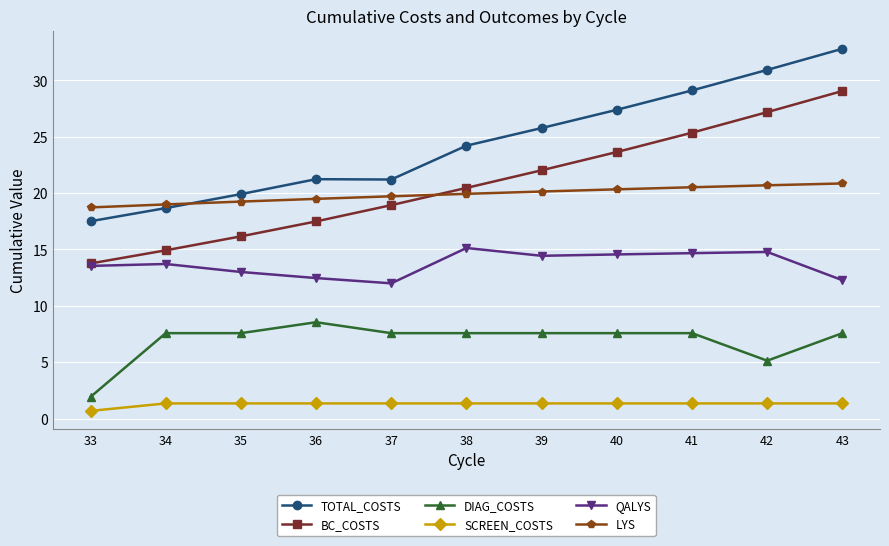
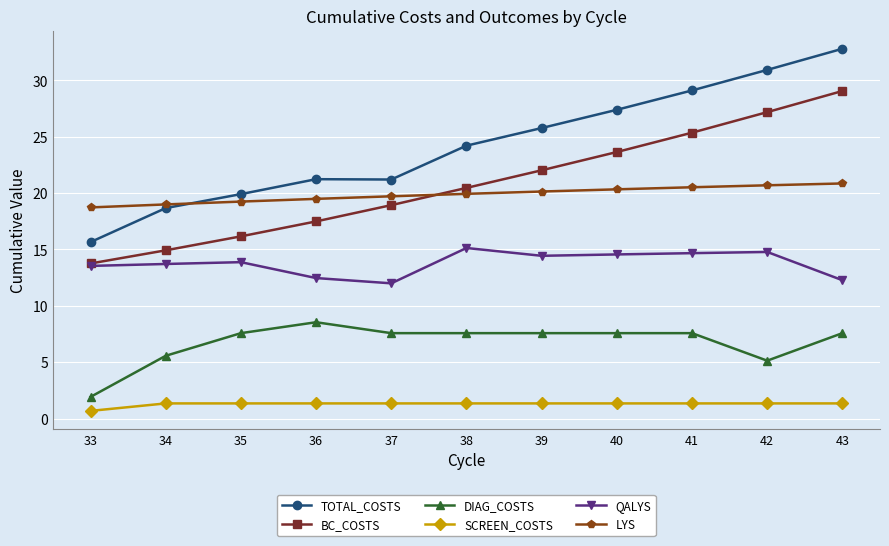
  {
    "TOTAL_COSTS": {
-     "33": 17.5,
+     "33": 15.7,
      "34": 18.7,
      "35": 19.9,
      "36": 21.2,
      "37": 21.2,
      "38": 24.2,
      "39": 25.8,
      "40": 27.4,
      "41": 29.1,
      "42": 30.9,
      "43": 32.8
    },
    "DIAG_COSTS": {
      "33": 1.9,
-     "34": 7.6,
+     "34": 5.6,
      "35": 7.6,
      "36": 8.5,
      "37": 7.6,
      "38": 7.6,
      "39": 7.6,
      "40": 7.6,
      "41": 7.6,
      "42": 5.1,
      "43": 7.6
    },
    "SCREEN_COSTS": {
      "33": 0.7,
      "34": 1.4,
      "35": 1.4,
      "36": 1.4,
      "37": 1.4,
      "38": 1.4,
      "39": 1.4,
      "40": 1.4,
      "41": 1.4,
      "42": 1.4,
      "43": 1.4
    },
    "QALYS": {
      "34": 13.7,
-     "35": 13.0,
+     "35": 13.9,
      "36": 12.5,
      "37": 12.0,
      "38": 15.1,
      "39": 14.4,
      "40": 14.6,
      "41": 14.7,
      "42": 14.8,
      "43": 12.3
    }
  }
